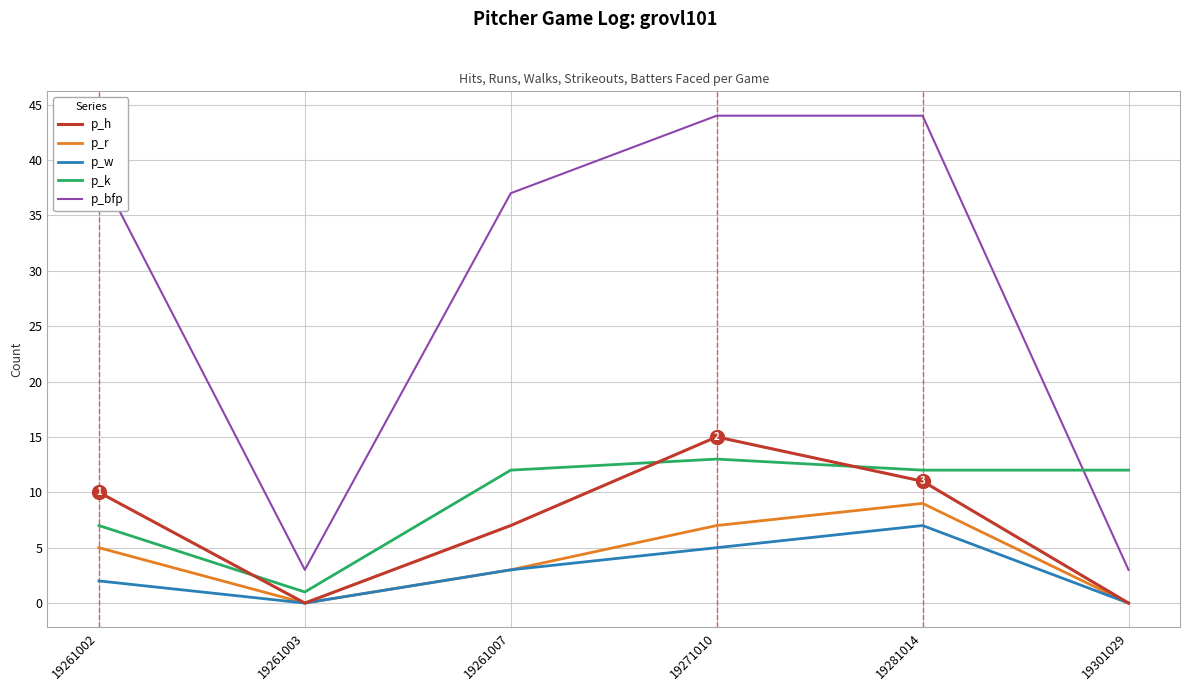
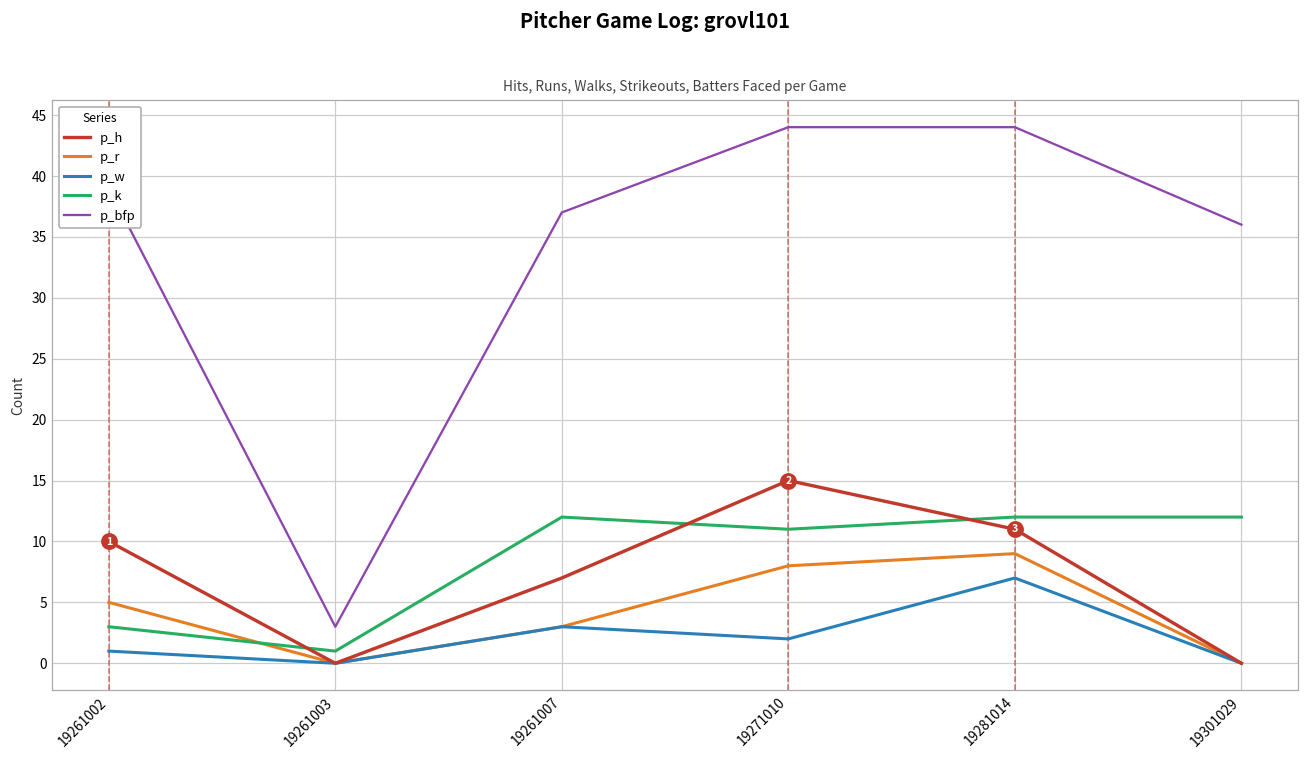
  {
    "p_r": {
      "19261002": 5,
-     "19271010": 7,
+     "19271010": 8,
      "19281014": 9
    },
    "p_w": {
-     "19261002": 2,
-     "19271010": 5,
+     "19261002": 1,
+     "19271010": 2,
      "19281014": 7
    },
    "p_k": {
-     "19261002": 7,
+     "19261002": 3,
      "19261003": 1,
      "19261007": 12,
-     "19271010": 13,
+     "19271010": 11,
      "19281014": 12,
      "19301029": 12
    },
    "p_bfp": {
      "19261003": 3,
      "19261007": 37,
      "19271010": 44,
      "19281014": 44,
-     "19301029": 3
+     "19301029": 36
    }
  }
